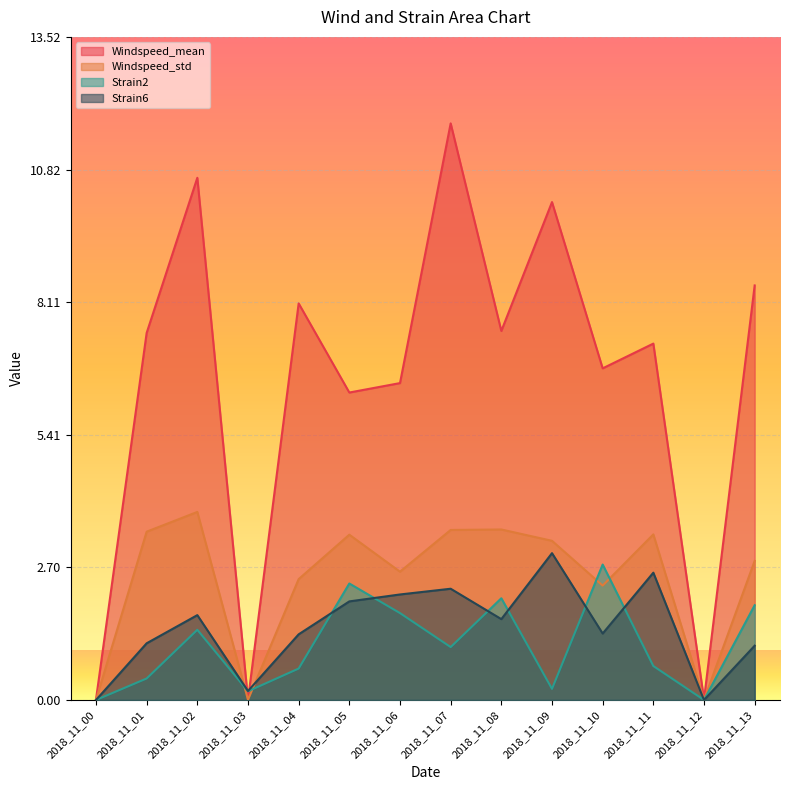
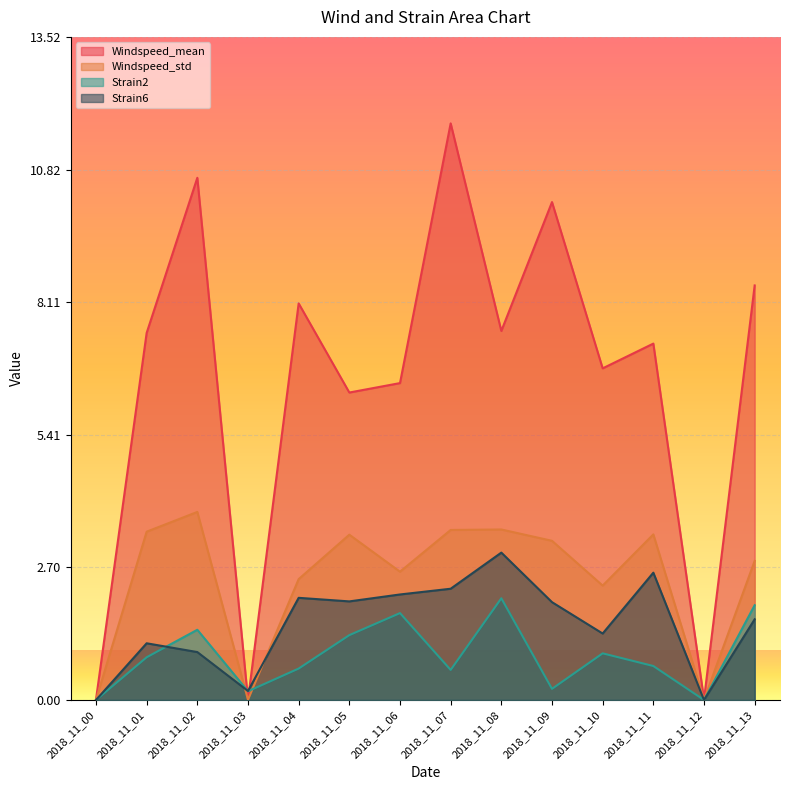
  {
    "Strain2": {
-     "2018_11_01": 0.4,
+     "2018_11_01": 0.9,
      "2018_11_02": 1.4,
      "2018_11_04": 0.6,
-     "2018_11_05": 2.4,
+     "2018_11_05": 1.3,
      "2018_11_06": 1.8,
-     "2018_11_07": 1.1,
+     "2018_11_07": 0.6,
      "2018_11_08": 2.1,
      "2018_11_09": 0.2,
-     "2018_11_10": 2.8,
+     "2018_11_10": 1.0,
      "2018_11_11": 0.7,
      "2018_11_13": 1.9
    },
    "Strain6": {
      "2018_11_01": 1.2,
-     "2018_11_02": 1.7,
-     "2018_11_04": 1.3,
+     "2018_11_02": 1.0,
+     "2018_11_04": 2.1,
      "2018_11_05": 2.0,
      "2018_11_06": 2.2,
      "2018_11_07": 2.3,
-     "2018_11_08": 1.6,
-     "2018_11_09": 3.0,
+     "2018_11_08": 3.0,
+     "2018_11_09": 2.0,
      "2018_11_10": 1.4,
      "2018_11_11": 2.6,
-     "2018_11_13": 1.1
+     "2018_11_13": 1.6
    }
  }
